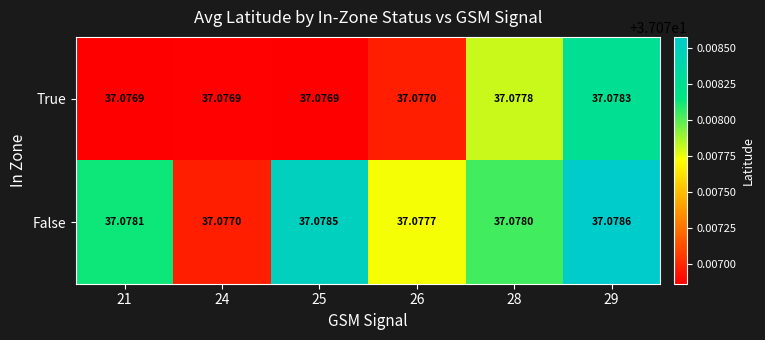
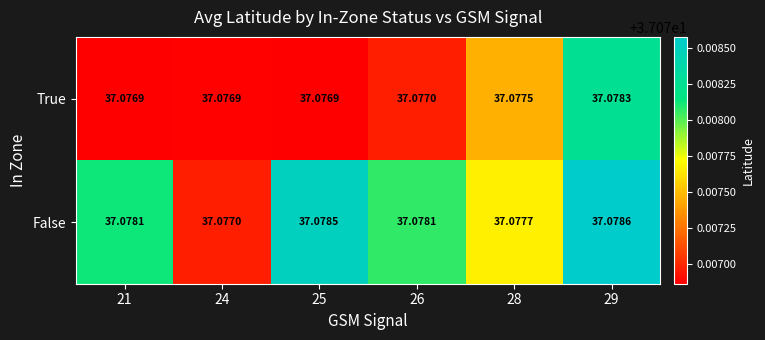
  {
    "True": {
      "21": 37.0769,
      "24": 37.0769,
      "25": 37.0769,
      "26": 37.0770,
-     "28": 37.0778,
+     "28": 37.0775,
      "29": 37.0783
    },
    "False": {
      "21": 37.0781,
      "24": 37.0770,
      "25": 37.0785,
-     "26": 37.0777,
-     "28": 37.0780,
+     "26": 37.0781,
+     "28": 37.0777,
      "29": 37.0786
    }
  }
